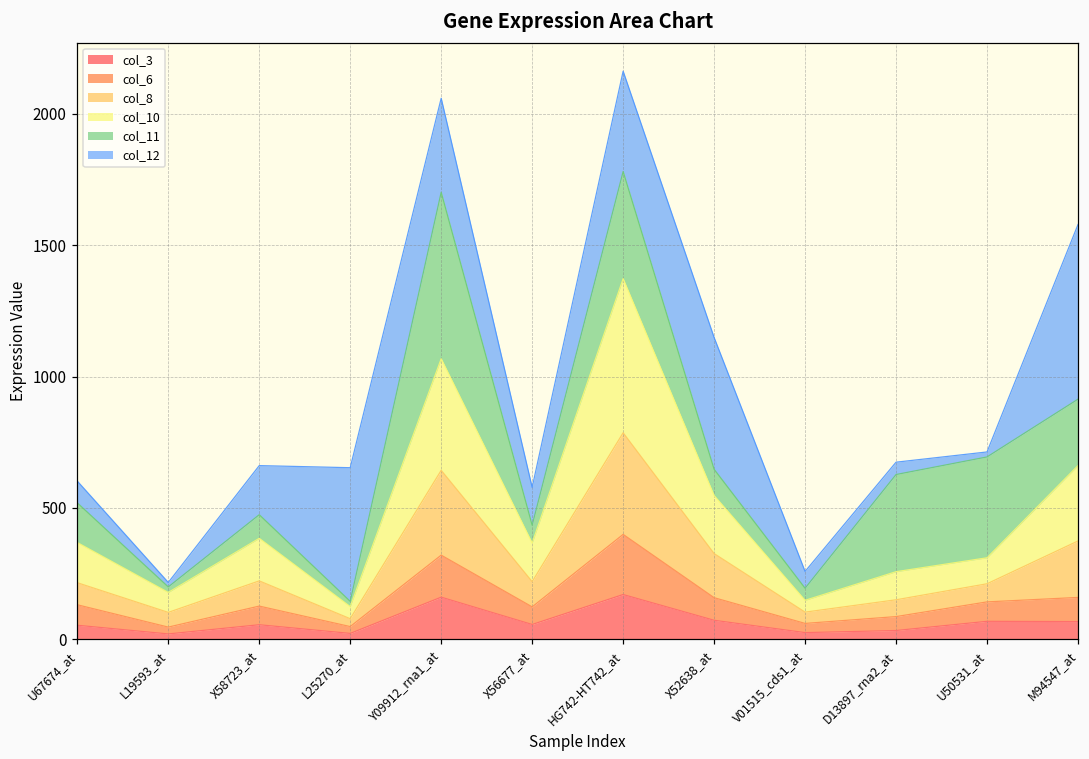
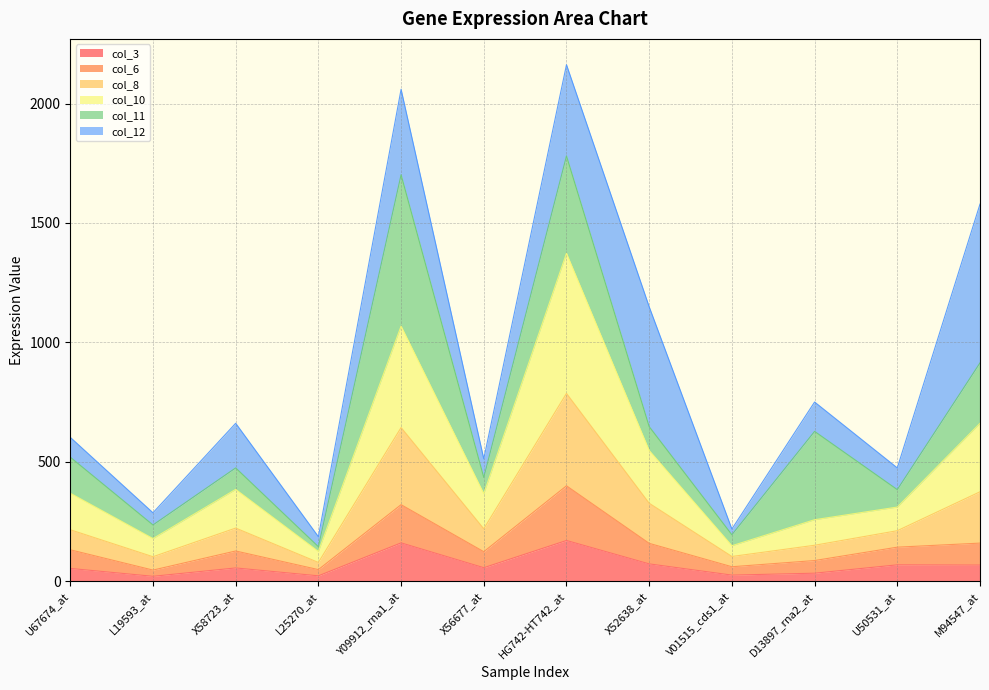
  {
    "col_11": {
      "U67674_at": 150,
-     "L19593_at": 20,
+     "L19593_at": 60,
      "X58723_at": 90,
      "L25270_at": 20,
      "Y09912_rna1_at": 630,
      "X56677_at": 70,
      "HG742-HT742_at": 410,
      "X52638_at": 100,
      "V01515_cds1_at": 50,
      "D13897_rna2_at": 370,
-     "U50531_at": 380,
+     "U50531_at": 70,
      "M94547_at": 250
    },
    "col_12": {
      "U67674_at": 80,
-     "L19593_at": 20,
+     "L19593_at": 50,
      "X58723_at": 190,
-     "L25270_at": 510,
+     "L25270_at": 40,
      "Y09912_rna1_at": 360,
-     "X56677_at": 140,
+     "X56677_at": 80,
      "HG742-HT742_at": 380,
      "X52638_at": 500,
-     "V01515_cds1_at": 60,
-     "D13897_rna2_at": 50,
-     "U50531_at": 20,
+     "V01515_cds1_at": 20,
+     "D13897_rna2_at": 120,
+     "U50531_at": 90,
      "M94547_at": 670
    }
  }
